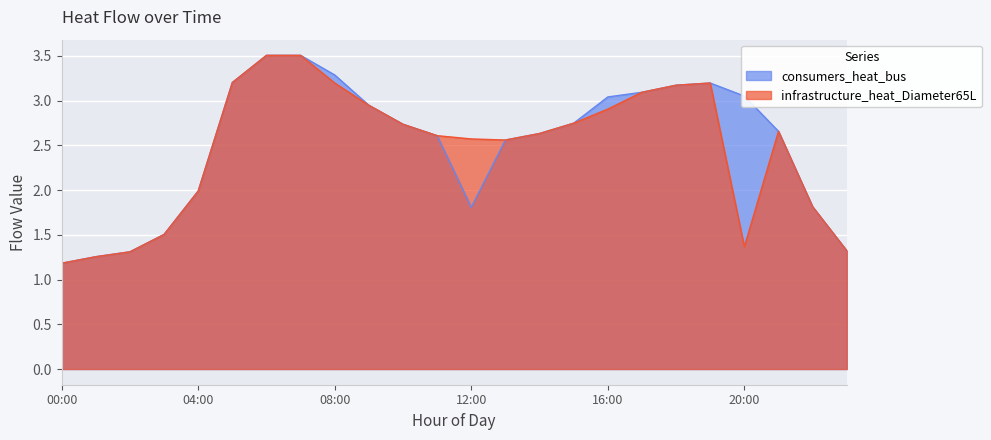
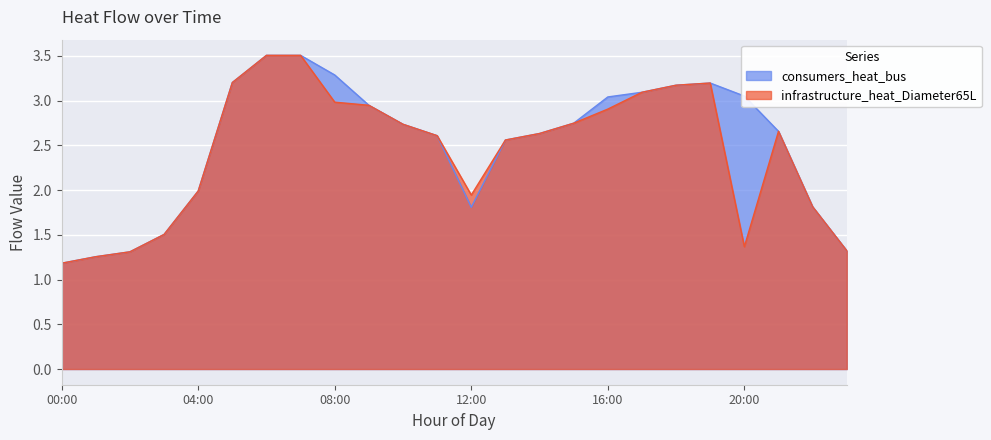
  {
    "consumers_heat_bus": {
      "08:00": 3.3,
      "12:00": 1.8,
      "16:00": 3.0
    },
    "infrastructure_heat_Diameter65L": {
-     "08:00": 3.2,
-     "12:00": 2.6,
+     "08:00": 3.0,
+     "12:00": 1.9,
      "16:00": 2.9,
      "20:00": 1.4
    }
  }
